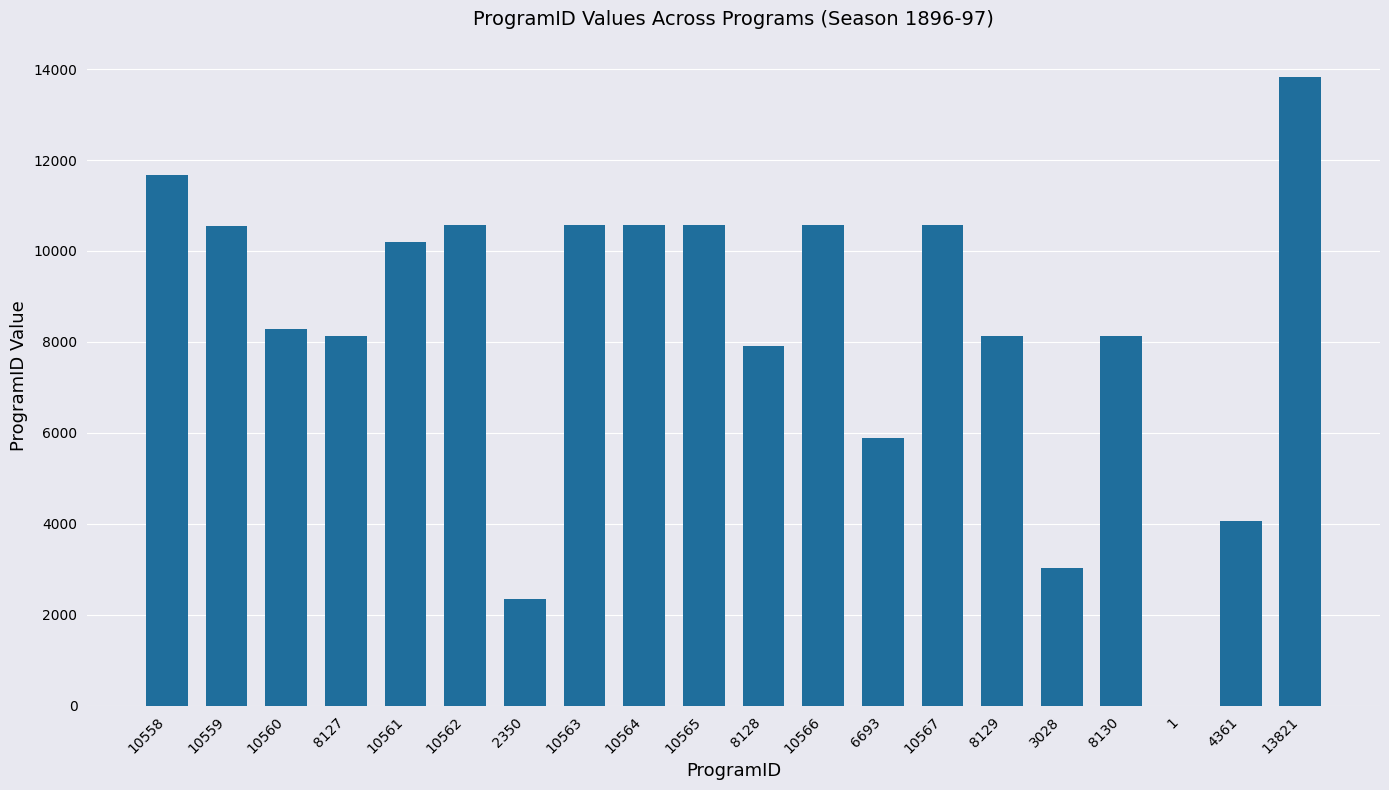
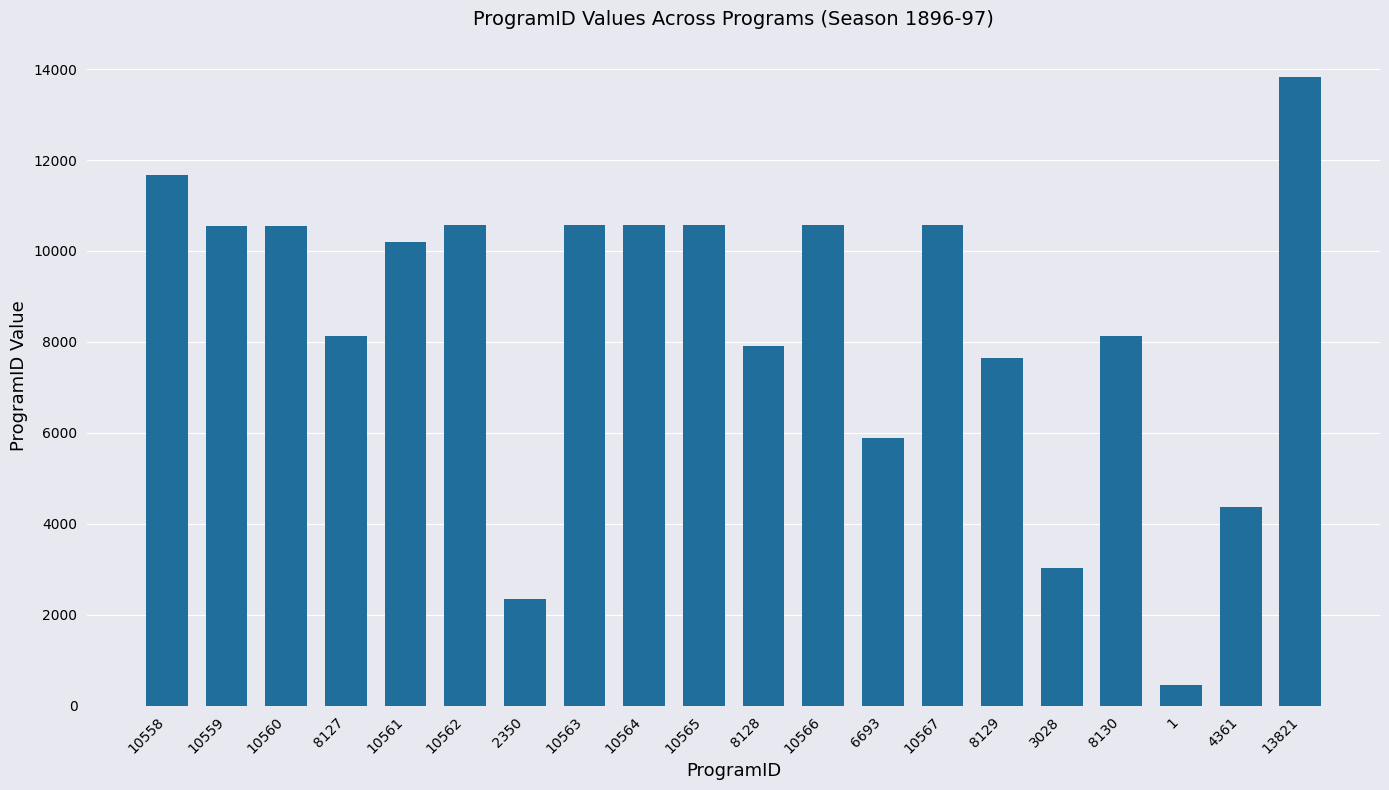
  {
    "10558": 11700,
    "10559": 10600,
-   "10560": 8300,
+   "10560": 10600,
    "8127": 8100,
    "10561": 10200,
    "10562": 10600,
    "2350": 2400,
    "10563": 10600,
    "10564": 10600,
    "10565": 10600,
    "8128": 7900,
    "10566": 10600,
    "6693": 5900,
    "10567": 10600,
-   "8129": 8100,
+   "8129": 7600,
    "3028": 3000,
    "8130": 8100,
-   "1": 0,
-   "4361": 4100,
+   "1": 500,
+   "4361": 4400,
    "13821": 13800
  }
